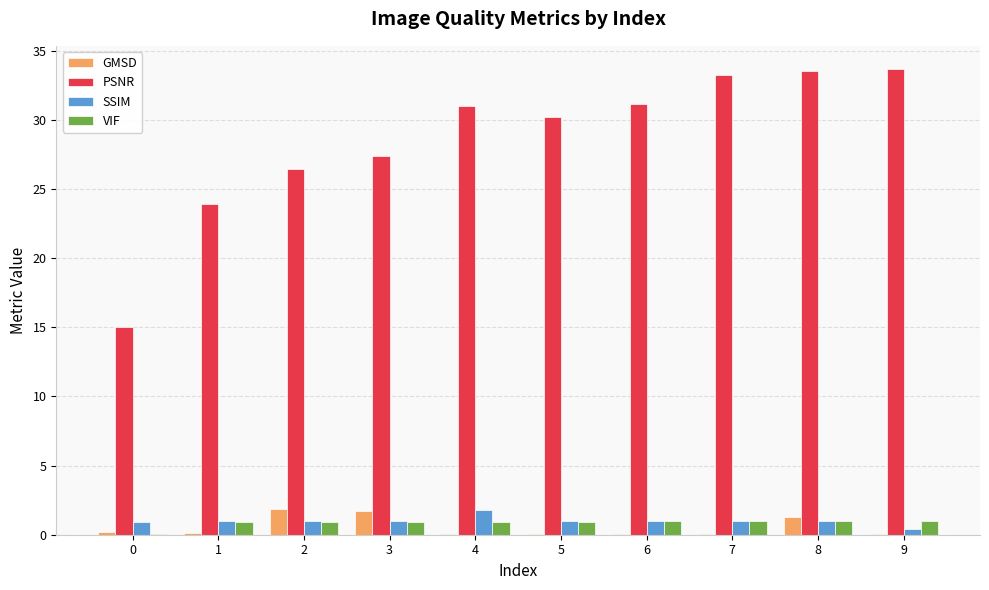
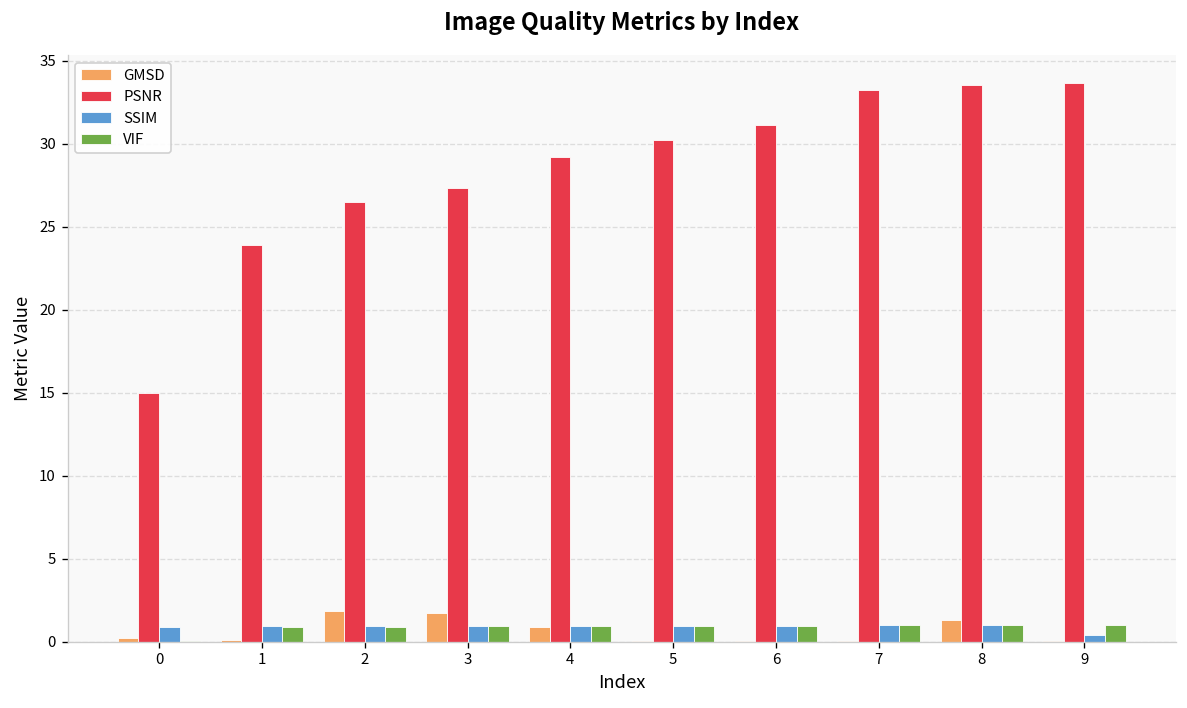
  {
    "GMSD": {
      "0": 0.2,
      "2": 1.9,
      "3": 1.7,
-     "4": 0.1,
+     "4": 0.9,
      "8": 1.3
    },
    "PSNR": {
      "0": 15.0,
      "1": 23.9,
      "2": 26.5,
      "3": 27.4,
-     "4": 31.0,
+     "4": 29.2,
      "5": 30.2,
      "6": 31.1,
      "7": 33.2,
      "8": 33.6,
      "9": 33.7
    },
    "SSIM": {
      "0": 0.9,
      "1": 1.0,
      "2": 1.0,
      "3": 1.0,
-     "4": 1.8,
+     "4": 1.0,
      "5": 1.0,
      "6": 1.0,
      "7": 1.0,
      "8": 1.0,
      "9": 0.4
    },
    "VIF": {
      "1": 0.9,
      "2": 0.9,
      "3": 0.9,
      "4": 0.9,
      "5": 1.0,
      "6": 1.0,
      "7": 1.0,
      "8": 1.0,
      "9": 1.0
    }
  }
